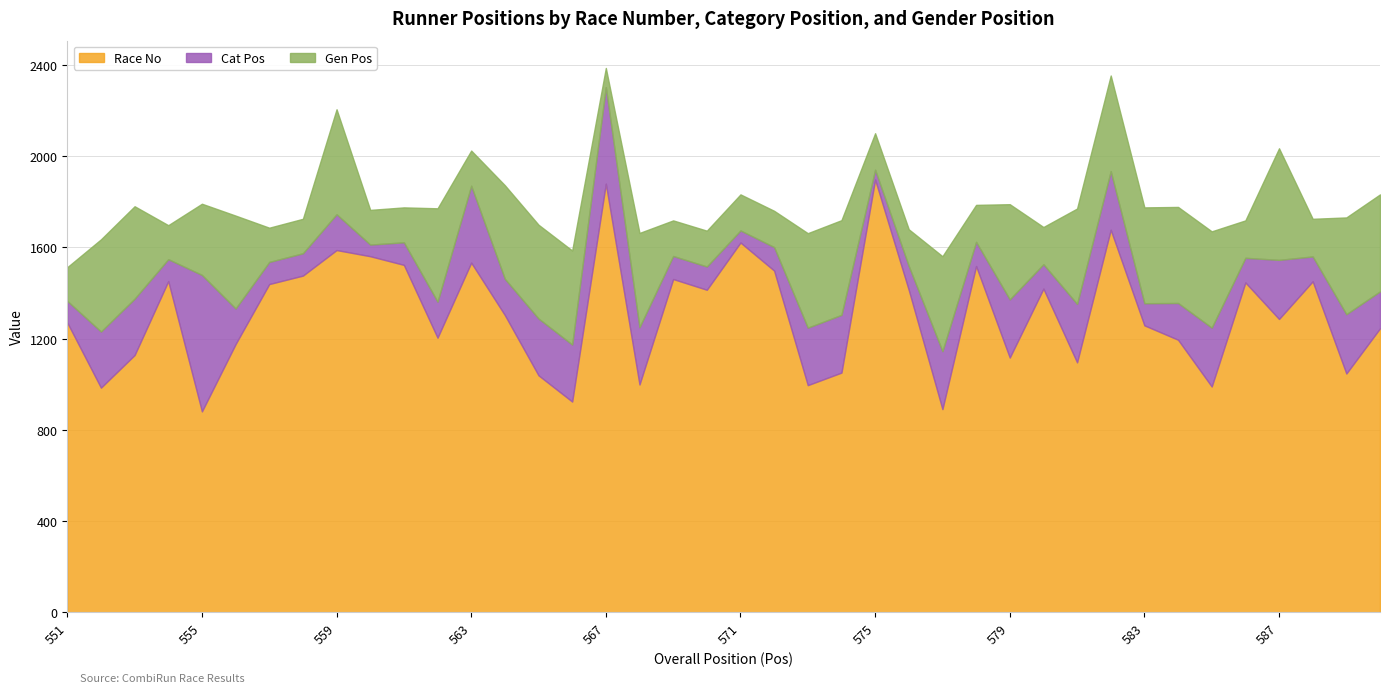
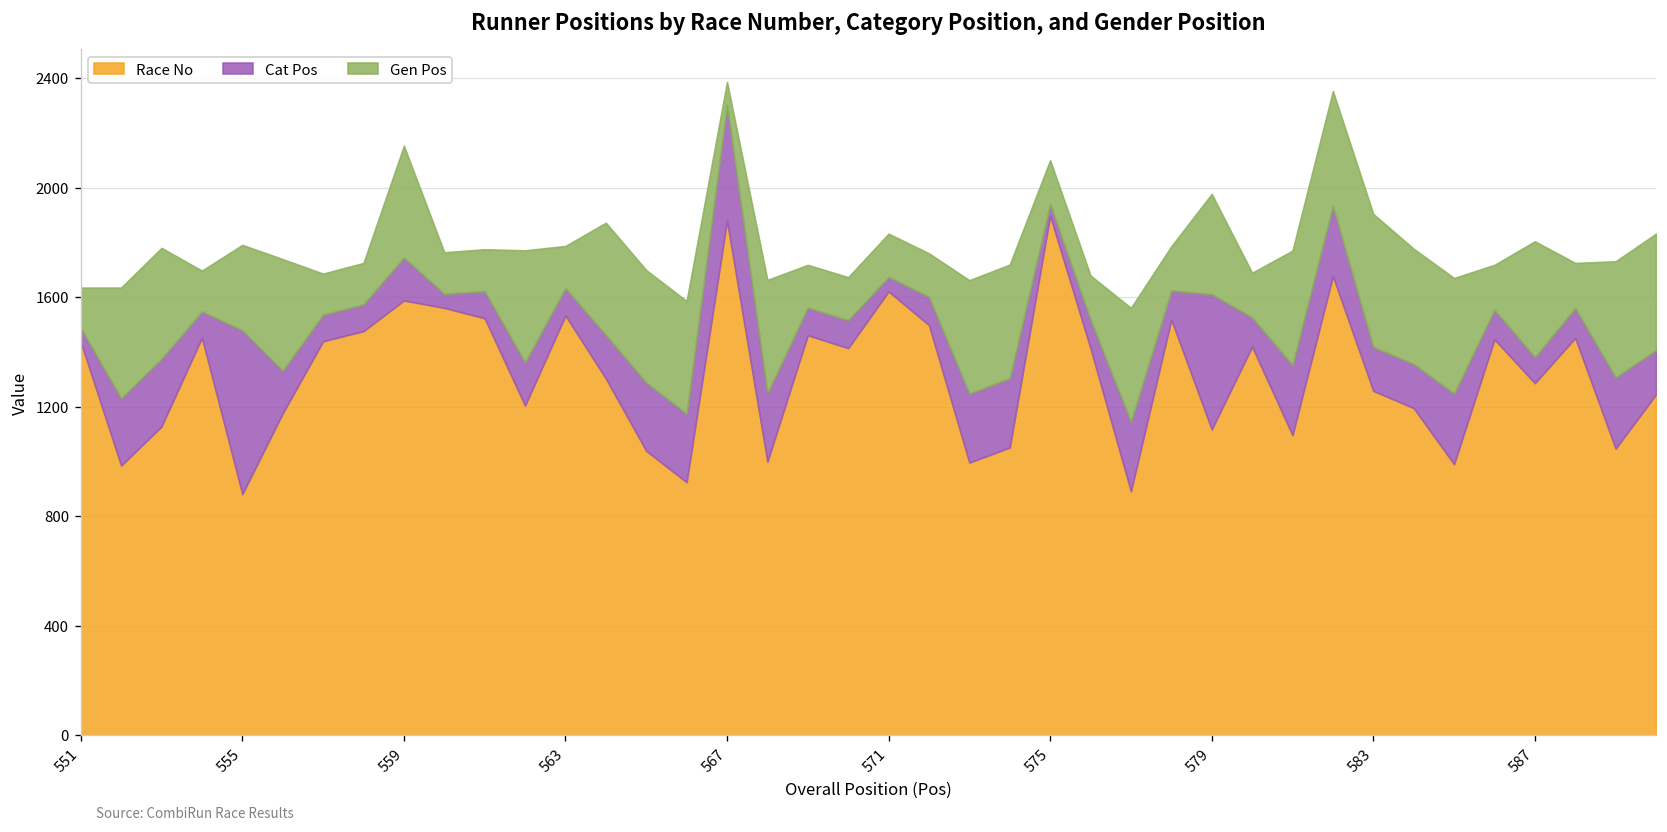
  {
    "Race No": {
-     "551": 1270,
+     "551": 1440,
      "555": 880,
      "559": 1590,
      "563": 1530,
      "567": 1880,
      "571": 1620,
      "575": 1900,
      "579": 1120,
      "583": 1260,
      "587": 1290
    },
    "Cat Pos": {
-     "551": 100,
+     "551": 50,
      "555": 600,
      "559": 160,
-     "563": 340,
+     "563": 100,
      "567": 420,
      "571": 50,
      "575": 40,
-     "579": 260,
-     "583": 100,
-     "587": 260
+     "579": 490,
+     "583": 160,
+     "587": 100
    },
    "Gen Pos": {
      "551": 150,
      "555": 310,
-     "559": 460,
+     "559": 410,
      "563": 150,
      "567": 80,
      "571": 160,
      "575": 160,
-     "579": 420,
-     "583": 420,
-     "587": 490
+     "579": 370,
+     "583": 490,
+     "587": 420
    }
  }
